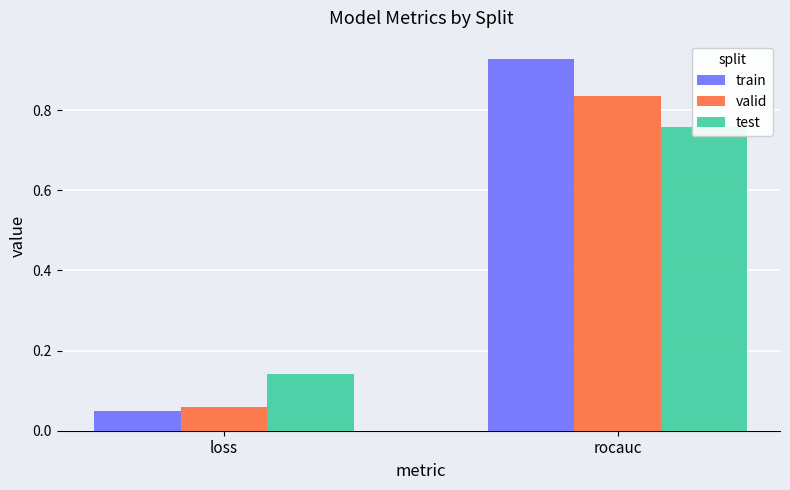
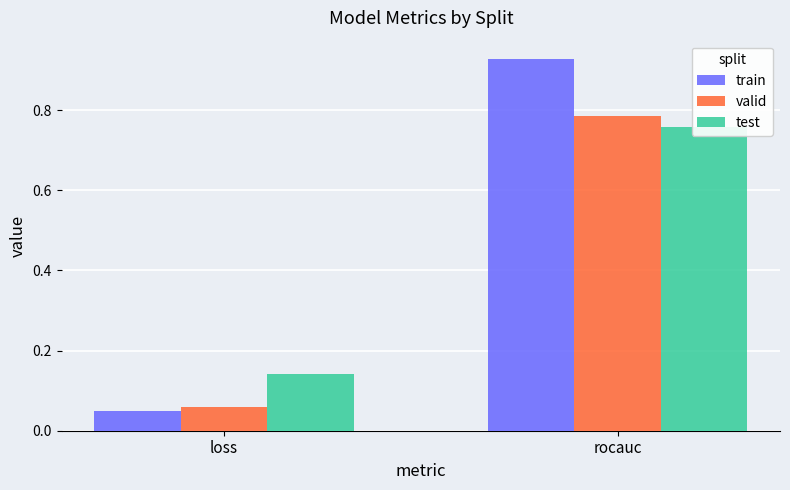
  {
    "train": {
      "loss": 0.05,
      "rocauc": 0.93
    },
    "valid": {
      "loss": 0.06,
-     "rocauc": 0.84
+     "rocauc": 0.78
    },
    "test": {
      "loss": 0.14
    }
  }
